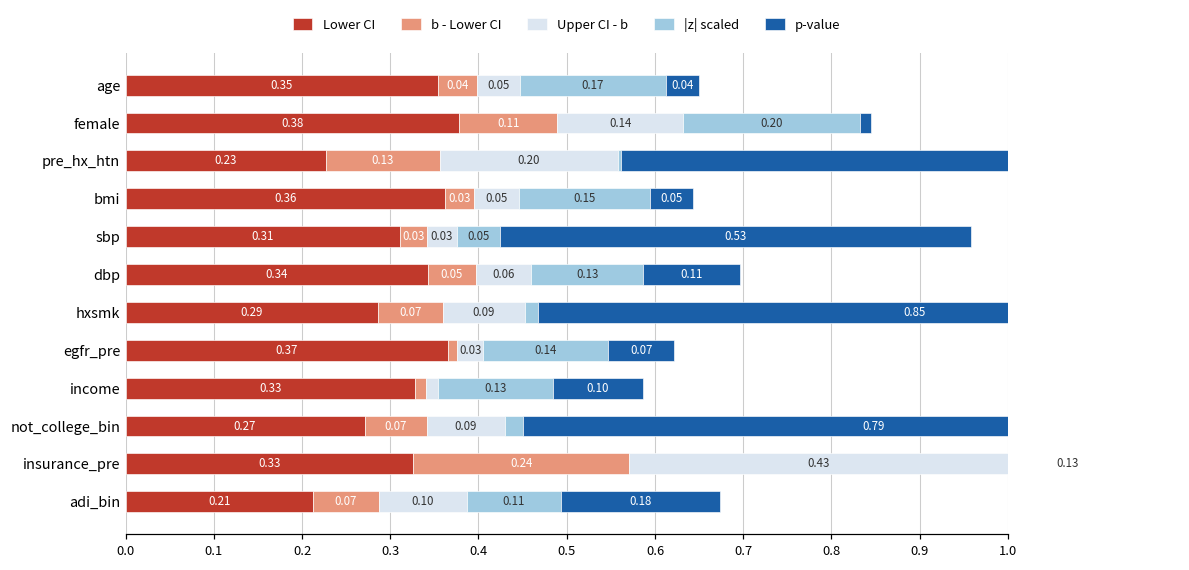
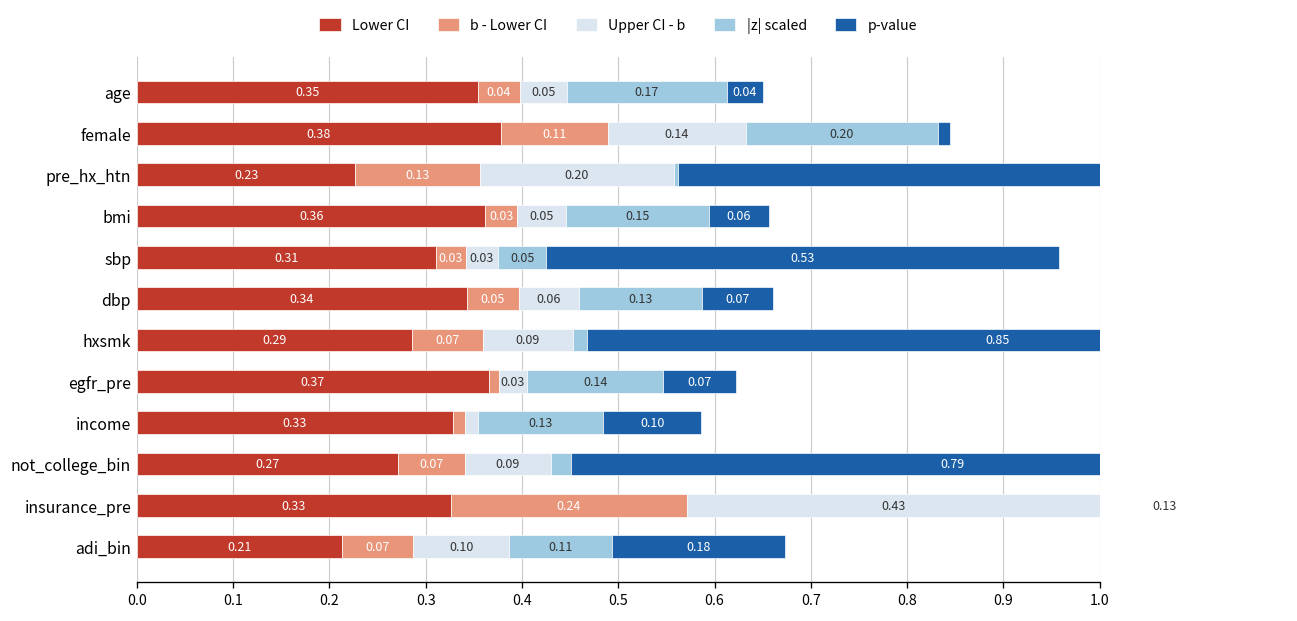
  {
    "Lower CI": {
      "age": 0.35,
      "female": 0.38,
      "pre_hx_htn": 0.23,
      "bmi": 0.36,
      "sbp": 0.31,
      "dbp": 0.34,
      "hxsmk": 0.29,
      "egfr_pre": 0.37,
      "income": 0.33,
      "not_college_bin": 0.27,
      "insurance_pre": 0.33,
      "adi_bin": 0.21
    },
    "b - Lower CI": {
      "age": 0.04,
      "female": 0.11,
      "pre_hx_htn": 0.13,
      "bmi": 0.03,
      "sbp": 0.03,
      "dbp": 0.05,
      "hxsmk": 0.07,
      "not_college_bin": 0.07,
      "insurance_pre": 0.24,
      "adi_bin": 0.07
    },
    "Upper CI - b": {
      "age": 0.05,
      "female": 0.14,
      "pre_hx_htn": 0.20,
      "bmi": 0.05,
      "sbp": 0.03,
      "dbp": 0.06,
      "hxsmk": 0.09,
      "egfr_pre": 0.03,
      "not_college_bin": 0.09,
      "insurance_pre": 0.43,
      "adi_bin": 0.10
    },
    "|z| scaled": {
      "age": 0.17,
      "female": 0.20,
      "bmi": 0.15,
      "sbp": 0.05,
      "dbp": 0.13,
      "egfr_pre": 0.14,
      "income": 0.13,
      "adi_bin": 0.11
    },
    "p-value": {
      "age": 0.04,
-     "bmi": 0.05,
+     "bmi": 0.06,
      "sbp": 0.53,
-     "dbp": 0.11,
+     "dbp": 0.07,
      "egfr_pre": 0.07,
      "income": 0.10,
      "adi_bin": 0.18
    }
  }
